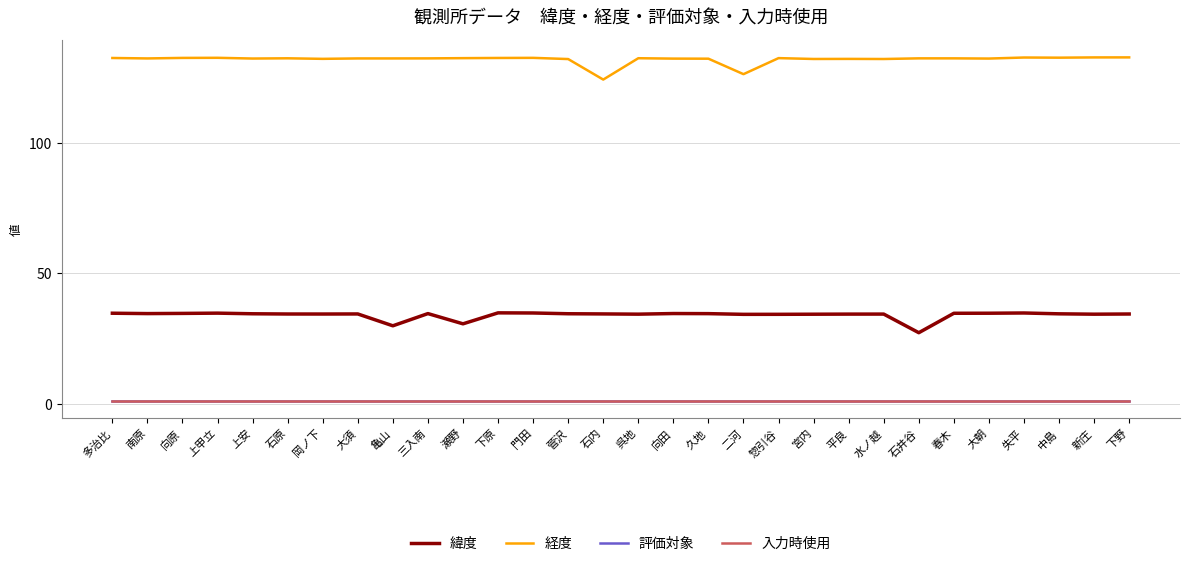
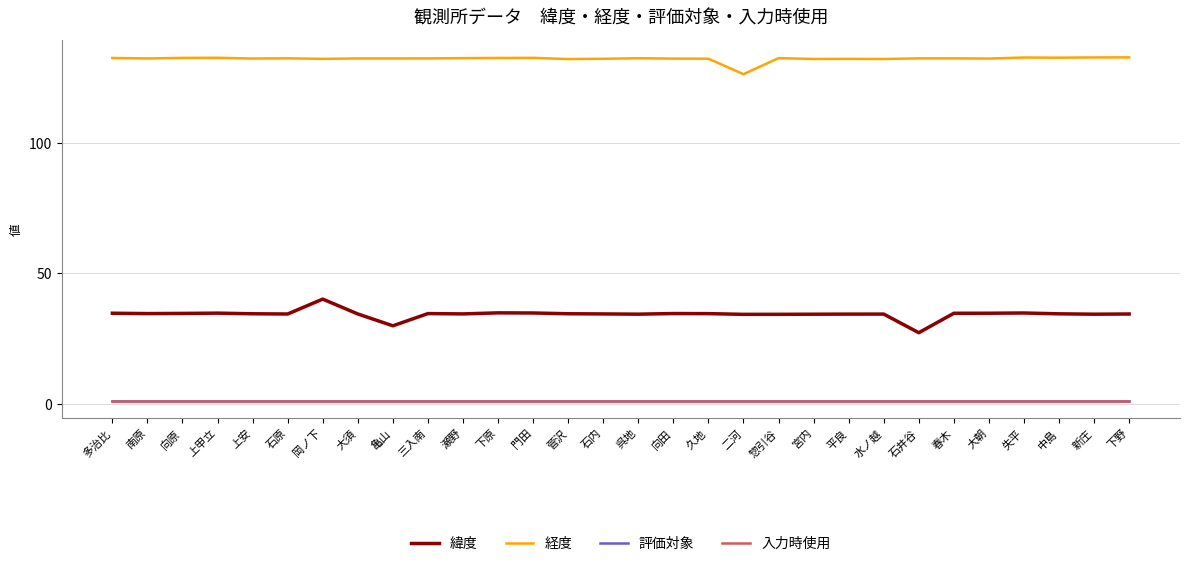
  {
    "緯度": {
      "多治比": 35,
      "南原": 35,
      "向原": 35,
      "上甲立": 35,
      "上安": 34,
      "石原": 34,
-     "岡ノ下": 34,
+     "岡ノ下": 40,
      "大須": 34,
      "亀山": 30,
      "三入南": 35,
-     "瀬野": 31,
+     "瀬野": 34,
      "下原": 35,
      "門田": 35,
      "菅沢": 34,
      "石内": 34,
      "呉地": 34,
      "向田": 35,
      "久地": 35,
      "二河": 34,
      "惣引谷": 34,
      "宮内": 34,
      "平良": 34,
      "水ノ越": 34,
      "石井谷": 27,
      "春木": 35,
      "大朝": 35,
      "失平": 35,
      "中島": 34,
      "新庄": 34,
      "下野": 34
    },
    "経度": {
      "多治比": 133,
      "南原": 133,
      "向原": 133,
      "上甲立": 133,
      "上安": 132,
      "石原": 133,
      "岡ノ下": 132,
      "大須": 133,
      "亀山": 133,
      "三入南": 133,
      "瀬野": 133,
      "下原": 133,
      "門田": 133,
      "菅沢": 132,
-     "石内": 124,
+     "石内": 132,
      "呉地": 133,
      "向田": 132,
      "久地": 132,
      "二河": 126,
      "惣引谷": 133,
      "宮内": 132,
      "平良": 132,
      "水ノ越": 132,
      "石井谷": 133,
      "春木": 133,
      "大朝": 132,
      "失平": 133,
      "中島": 133,
      "新庄": 133,
      "下野": 133
    },
    "入力時使用": {
      "多治比": 1,
      "南原": 1,
      "向原": 1,
      "上甲立": 1,
      "上安": 1,
      "石原": 1,
      "岡ノ下": 1,
      "大須": 1,
      "亀山": 1,
      "三入南": 1,
      "瀬野": 1,
      "下原": 1,
      "門田": 1,
      "菅沢": 1,
      "石内": 1,
      "呉地": 1,
      "向田": 1,
      "久地": 1,
      "二河": 1,
      "惣引谷": 1,
      "宮内": 1,
      "平良": 1,
      "水ノ越": 1,
      "石井谷": 1,
      "春木": 1,
      "大朝": 1,
      "失平": 1,
      "中島": 1,
      "新庄": 1,
      "下野": 1
    }
  }
